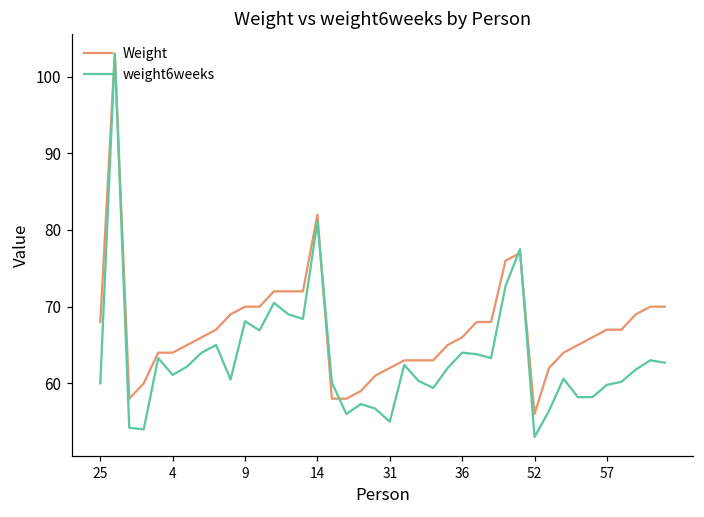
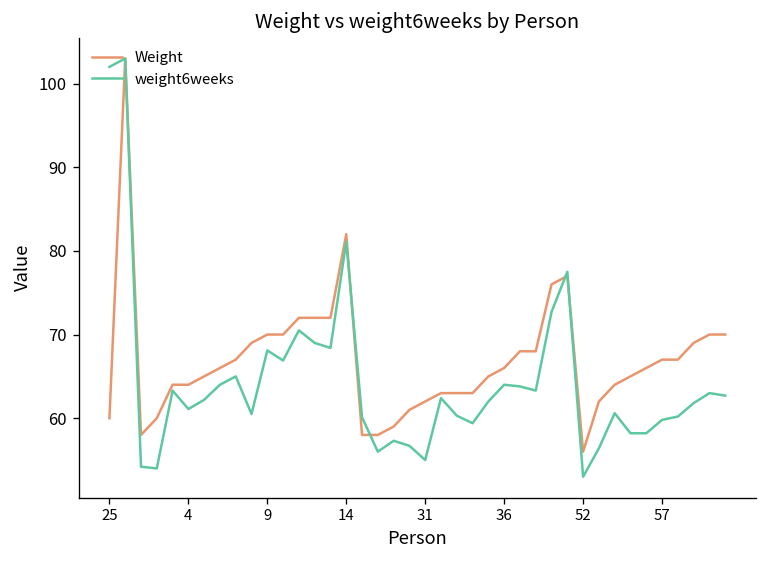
  {
    "Weight": {
-     "25": 68,
+     "25": 60,
      "52": 56,
      "57": 67
    },
    "weight6weeks": {
-     "25": 60,
+     "25": 102,
      "52": 53,
      "57": 60
    }
  }
